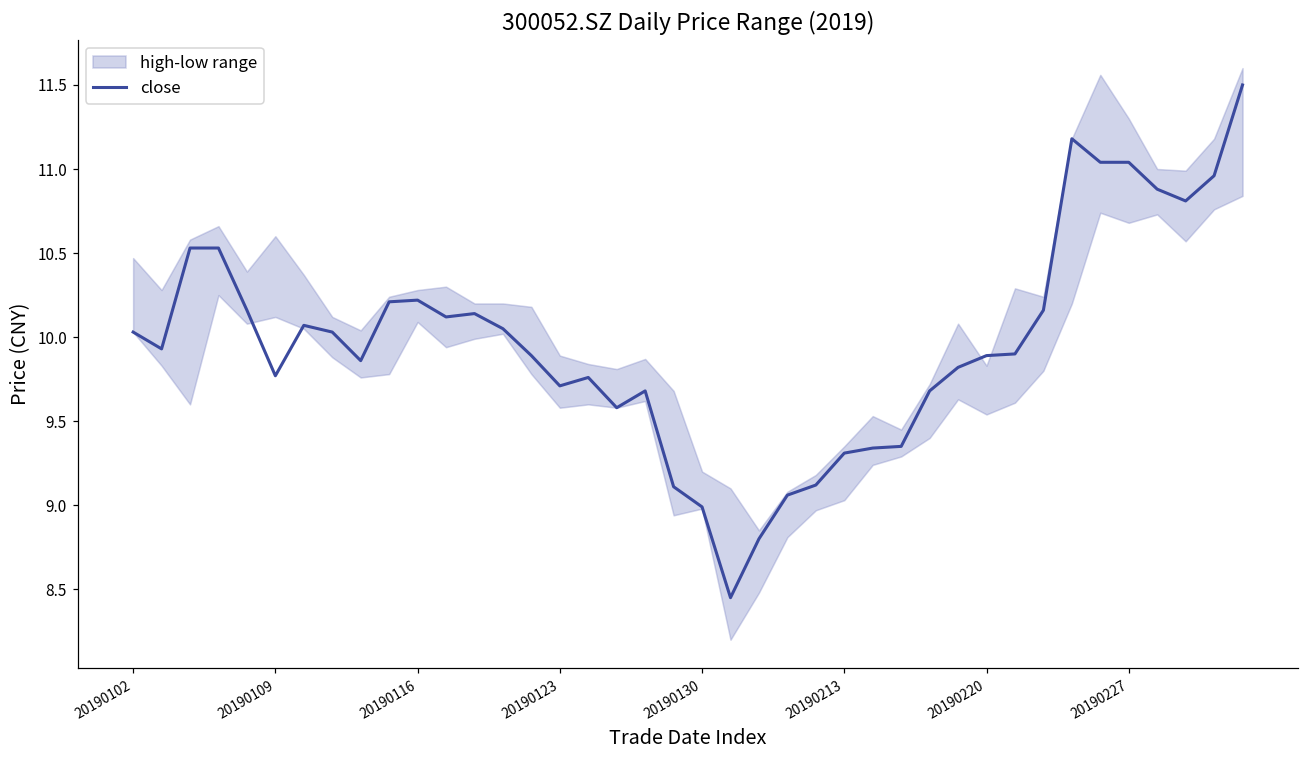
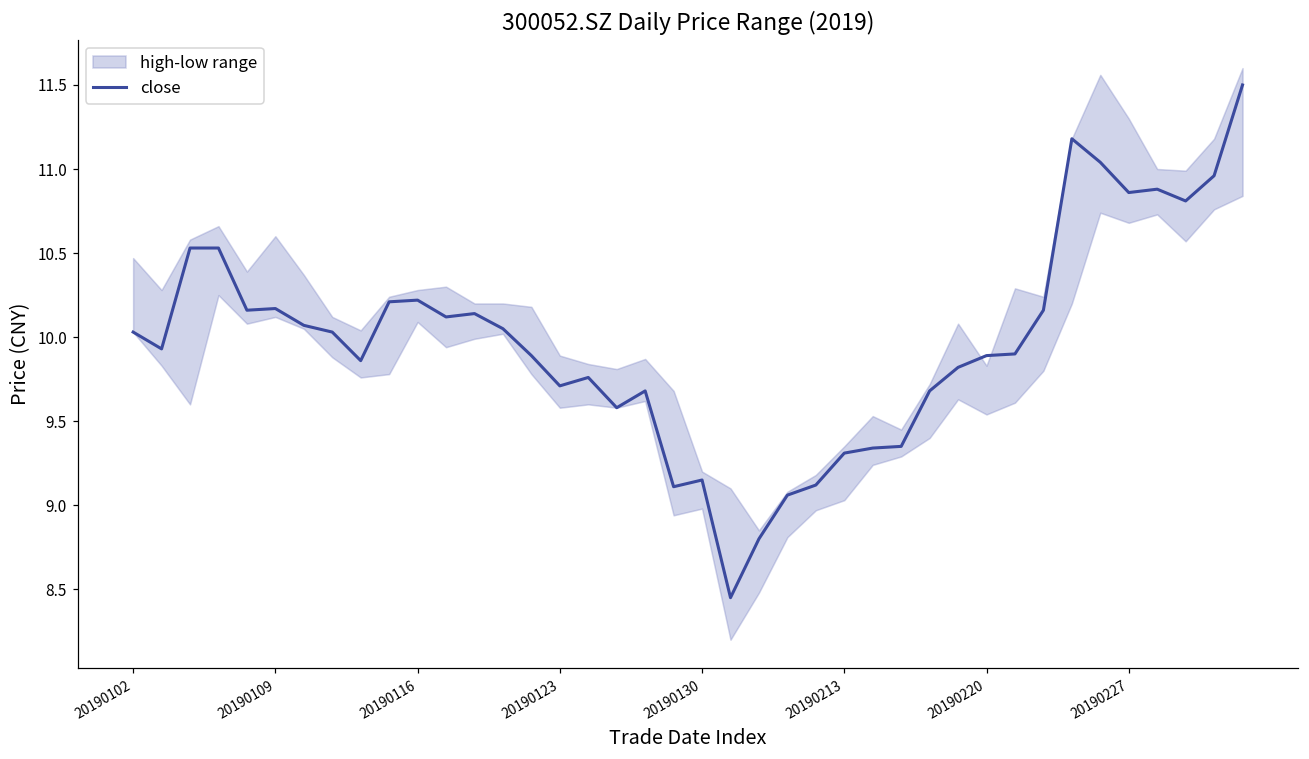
  {
    "close": {
      "20190102": 10.03,
-     "20190109": 9.77,
+     "20190109": 10.17,
      "20190116": 10.22,
      "20190123": 9.71,
-     "20190130": 8.99,
+     "20190130": 9.15,
      "20190213": 9.31,
      "20190220": 9.89,
-     "20190227": 11.04
+     "20190227": 10.86
    }
  }
